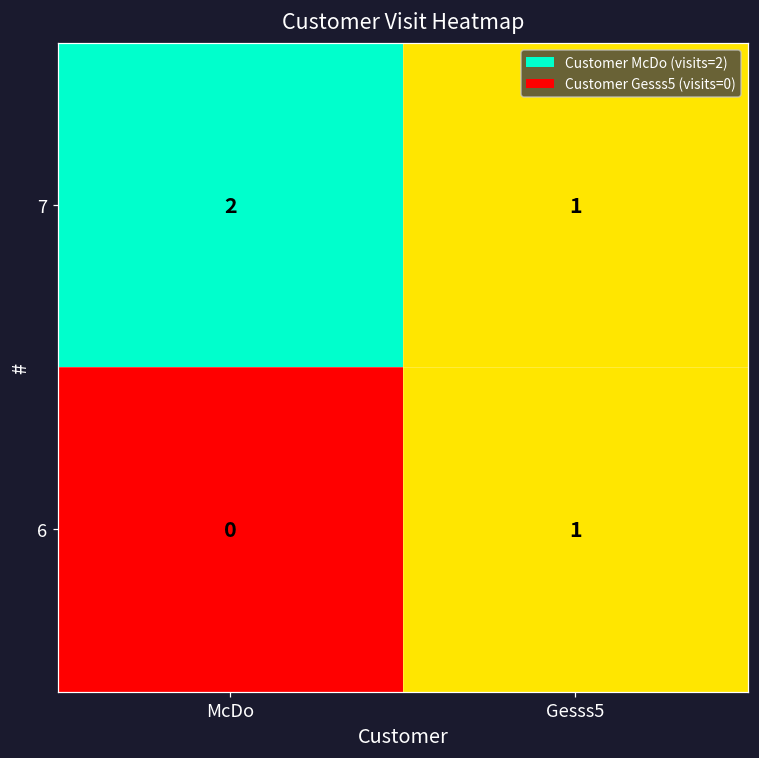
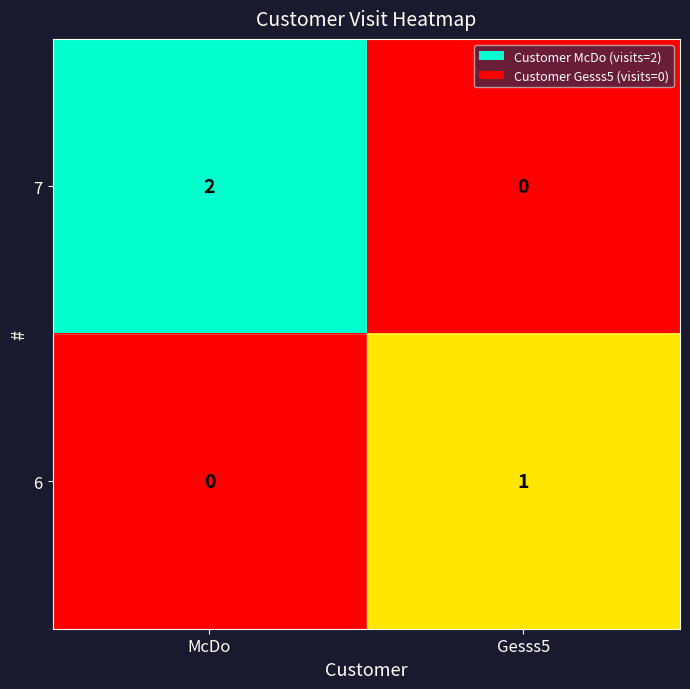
  {
    "7": {
      "McDo": 2,
-     "Gesss5": 1
+     "Gesss5": 0
    },
    "6": {
      "McDo": 0,
      "Gesss5": 1
    }
  }
